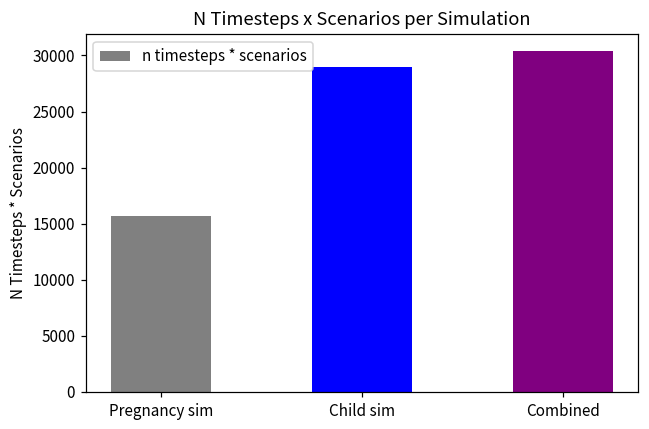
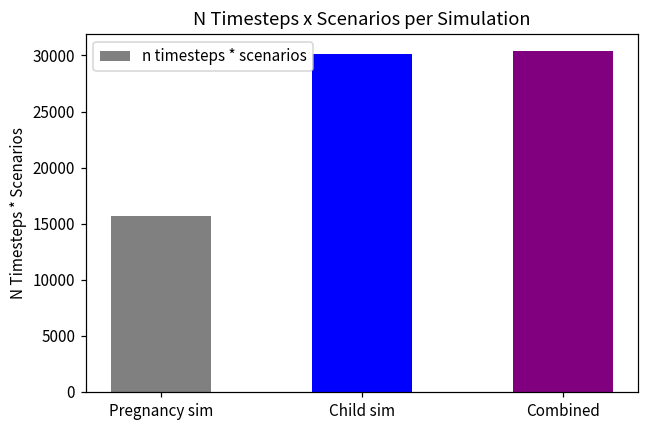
  {
    "Pregnancy sim": 15700,
-   "Child sim": 29000,
+   "Child sim": 30100,
    "Combined": 30400
  }
